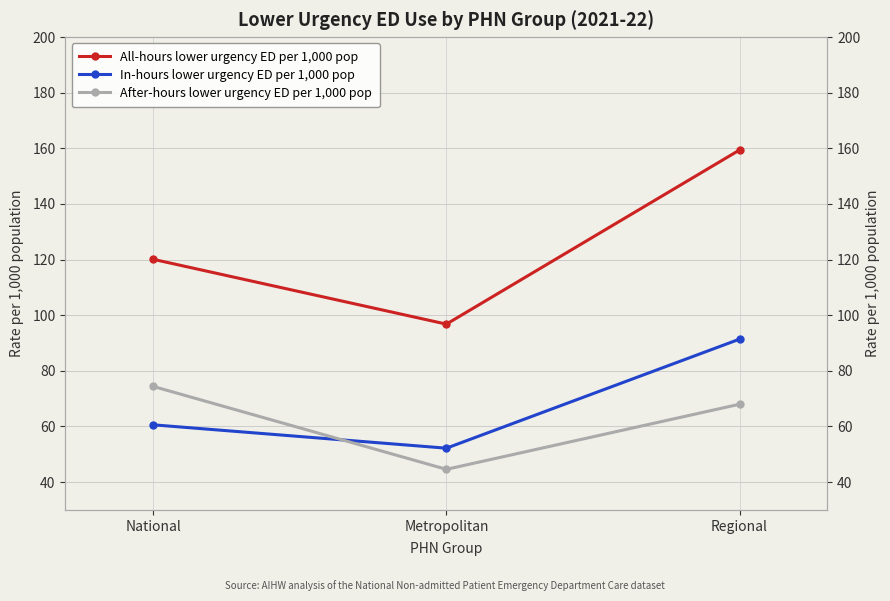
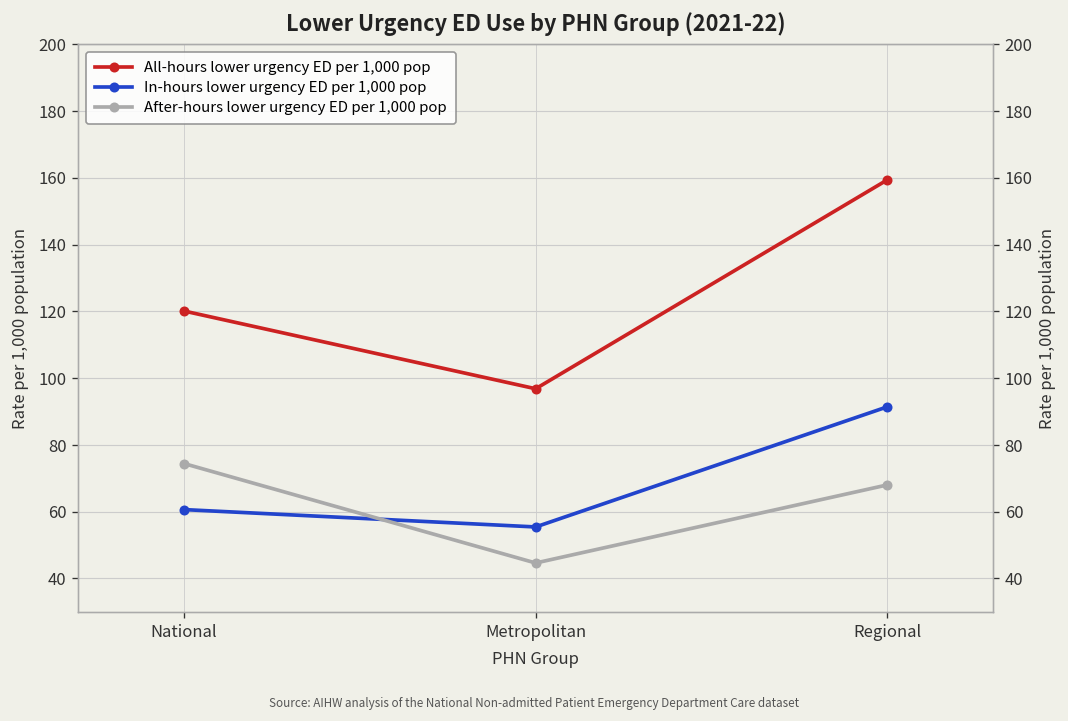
  {
    "All-hours lower urgency ED per 1,000 pop": {
      "National": 120,
      "Metropolitan": 97,
      "Regional": 159
    },
    "In-hours lower urgency ED per 1,000 pop": {
      "National": 61,
-     "Metropolitan": 52,
+     "Metropolitan": 55,
      "Regional": 91
    },
    "After-hours lower urgency ED per 1,000 pop": {
      "National": 74,
      "Metropolitan": 45,
      "Regional": 68
    }
  }
